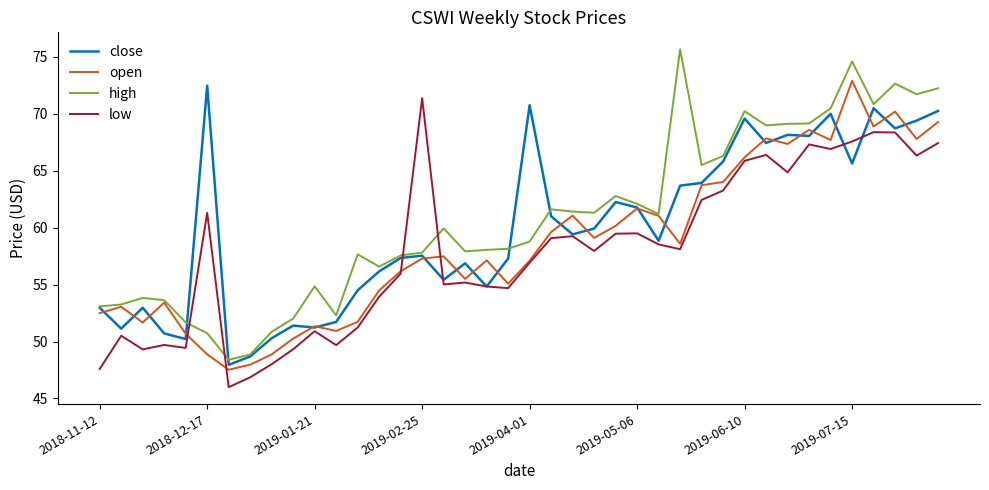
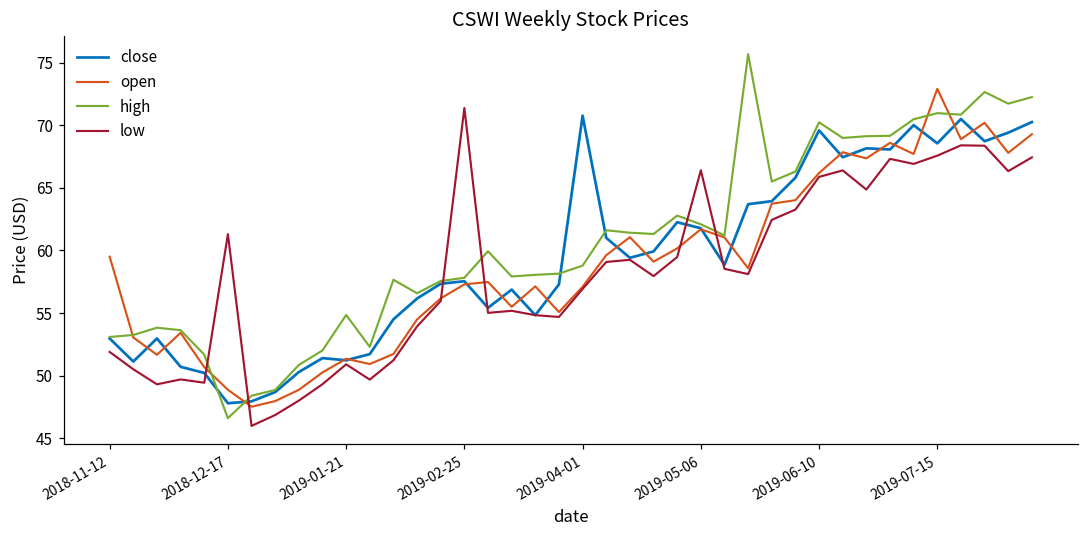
  {
    "close": {
-     "2018-12-17": 72.5,
+     "2018-12-17": 47.8,
      "2019-02-25": 57.5,
      "2019-04-01": 70.8,
      "2019-06-10": 69.6,
-     "2019-07-15": 65.6
+     "2019-07-15": 68.6
    },
    "open": {
-     "2018-11-12": 52.5,
+     "2018-11-12": 59.5,
      "2018-12-17": 48.9,
      "2019-02-25": 57.3,
      "2019-06-10": 66.2,
      "2019-07-15": 72.9
    },
    "high": {
-     "2018-12-17": 50.7,
+     "2018-12-17": 46.6,
      "2019-01-21": 54.8,
      "2019-02-25": 57.8,
      "2019-04-01": 58.8,
      "2019-05-06": 62.1,
      "2019-06-10": 70.2,
-     "2019-07-15": 74.6
+     "2019-07-15": 71.0
    },
    "low": {
-     "2018-11-12": 47.6,
+     "2018-11-12": 51.9,
      "2018-12-17": 61.3,
      "2019-01-21": 50.9,
      "2019-02-25": 71.4,
-     "2019-05-06": 59.5,
+     "2019-05-06": 66.4,
      "2019-06-10": 65.9,
      "2019-07-15": 67.6
    }
  }
